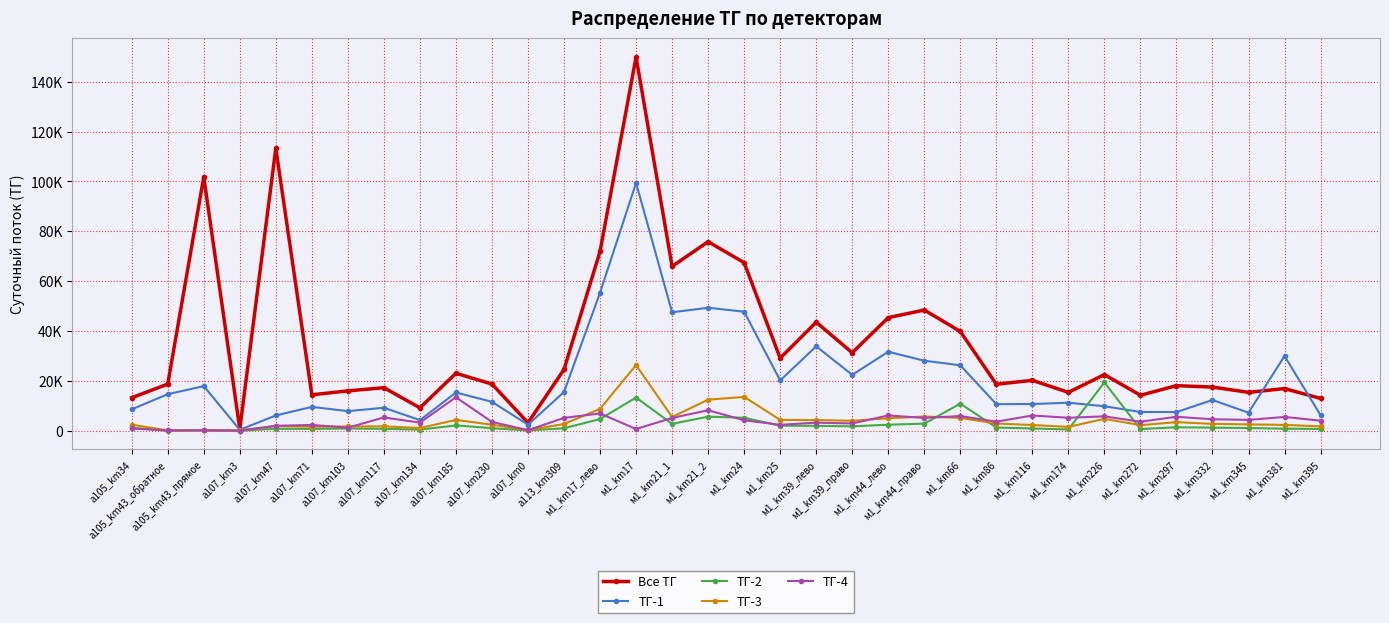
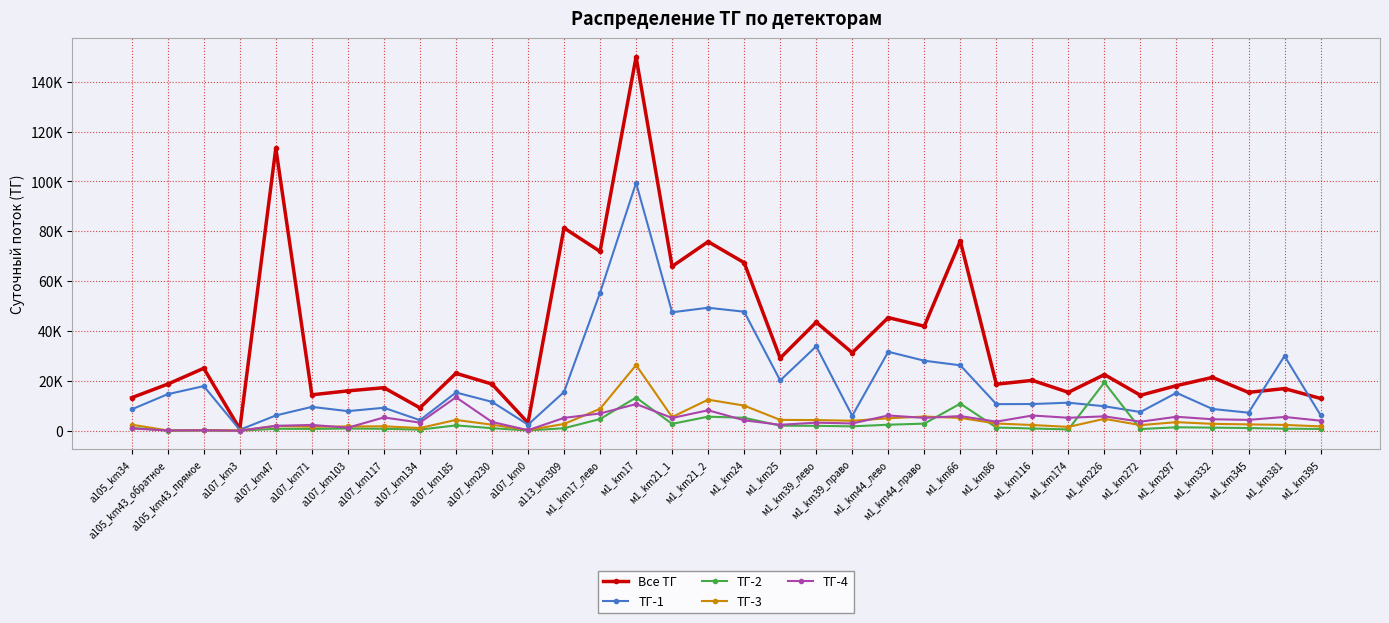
  {
    "Все ТГ": {
      "а105_km34": 13000,
      "а105_km43_обратное": 19000,
-     "а105_km43_прямое": 102000,
+     "а105_km43_прямое": 25000,
      "а107_km47": 113000,
      "а107_km71": 14000,
      "а107_km103": 16000,
      "а107_km117": 17000,
      "а107_km134": 9000,
      "а107_km185": 23000,
      "а107_km230": 19000,
-     "а113_km309": 25000,
+     "а113_km309": 81000,
      "м1_km17_лево": 72000,
      "м1_km17": 150000,
      "м1_km21_1": 66000,
      "м1_km21_2": 76000,
      "м1_km24": 67000,
      "м1_km25": 29000,
      "м1_km39_лево": 44000,
      "м1_km39_право": 31000,
      "м1_km44_лево": 45000,
-     "м1_km44_право": 48000,
-     "м1_km66": 40000,
+     "м1_km44_право": 42000,
+     "м1_km66": 76000,
      "м1_km86": 19000,
      "м1_km116": 20000,
      "м1_km174": 15000,
      "м1_km226": 23000,
      "м1_km272": 14000,
      "м1_km297": 18000,
-     "м1_km332": 18000,
+     "м1_km332": 21000,
      "м1_km345": 15000,
      "м1_km381": 17000,
      "м1_km395": 13000
    },
    "ТГ-1": {
      "а105_km34": 9000,
      "а105_km43_обратное": 15000,
      "а105_km43_прямое": 18000,
      "а107_km47": 6000,
      "а107_km71": 10000,
      "а107_km103": 8000,
      "а107_km117": 9000,
      "а107_km185": 15000,
      "а107_km230": 12000,
      "а113_km309": 16000,
      "м1_km17_лево": 55000,
      "м1_km17": 99000,
      "м1_km21_1": 48000,
      "м1_km21_2": 49000,
      "м1_km24": 48000,
      "м1_km25": 20000,
      "м1_km39_лево": 34000,
-     "м1_km39_право": 22000,
+     "м1_km39_право": 6000,
      "м1_km44_лево": 32000,
      "м1_km44_право": 28000,
      "м1_km66": 26000,
      "м1_km86": 11000,
      "м1_km116": 11000,
      "м1_km174": 11000,
      "м1_km226": 10000,
      "м1_km272": 8000,
-     "м1_km297": 8000,
-     "м1_km332": 12000,
+     "м1_km297": 15000,
+     "м1_km332": 9000,
      "м1_km345": 7000,
      "м1_km381": 30000,
      "м1_km395": 6000
    },
    "ТГ-2": {
      "а107_km47": 1000,
      "а107_km185": 2000,
      "а107_km230": 1000,
      "а113_km309": 1000,
      "м1_km17_лево": 5000,
      "м1_km17": 13000,
      "м1_km21_1": 3000,
      "м1_km21_2": 6000,
      "м1_km39_лево": 2000,
      "м1_km39_право": 2000,
      "м1_km44_лево": 2000,
      "м1_km44_право": 3000,
      "м1_km66": 11000,
      "м1_km86": 1000,
      "м1_km116": 1000,
      "м1_km174": 1000,
      "м1_km226": 19000,
      "м1_km272": 1000,
      "м1_km297": 1000,
      "м1_km332": 1000,
      "м1_km345": 1000,
      "м1_km381": 1000,
      "м1_km395": 1000
    },
    "ТГ-3": {
      "а105_km34": 2000,
      "а107_km185": 4000,
      "а107_km230": 2000,
      "а113_km309": 3000,
      "м1_km17_лево": 9000,
      "м1_km17": 26000,
      "м1_km21_2": 13000,
-     "м1_km24": 14000,
+     "м1_km24": 10000,
      "м1_km25": 4000,
      "м1_km39_лево": 4000,
      "м1_km39_право": 4000,
      "м1_km44_лево": 5000,
      "м1_km116": 2000,
      "м1_km174": 2000,
      "м1_km272": 2000,
      "м1_km297": 3000,
      "м1_km332": 3000,
      "м1_km345": 3000,
      "м1_km381": 2000,
      "м1_km395": 2000
    },
    "ТГ-4": {
      "а107_km117": 5000,
      "а107_km185": 13000,
      "а107_km230": 4000,
      "а113_km309": 5000,
      "м1_km17_лево": 7000,
-     "м1_km17": 1000,
+     "м1_km17": 11000,
      "м1_km21_2": 8000,
      "м1_km39_лево": 3000,
      "м1_km39_право": 3000,
      "м1_km44_лево": 6000,
      "м1_km116": 6000,
      "м1_km174": 5000,
      "м1_km272": 4000,
      "м1_km297": 6000,
      "м1_km332": 5000,
      "м1_km345": 4000,
      "м1_km381": 6000,
      "м1_km395": 4000
    }
  }
